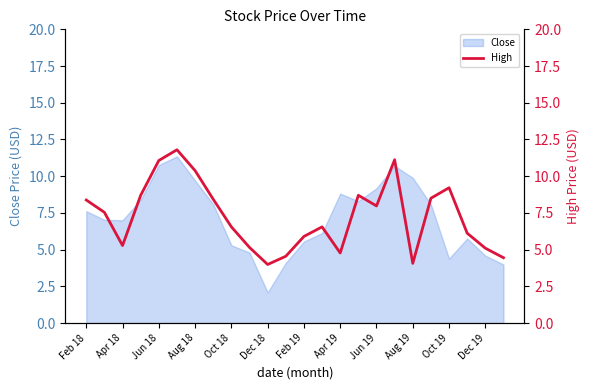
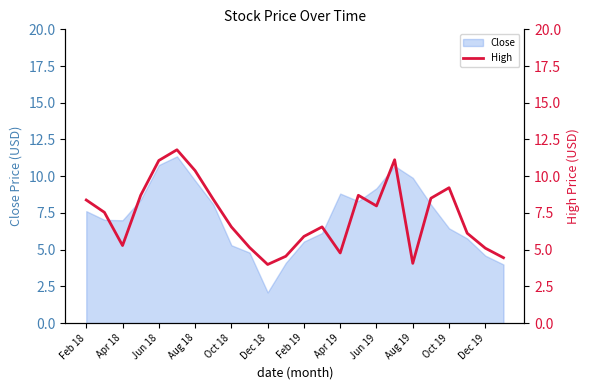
  {
    "Close": {
      "Feb 18": 7.6,
      "Apr 18": 7.0,
      "Jun 18": 10.8,
      "Aug 18": 9.7,
      "Oct 18": 5.3,
      "Dec 18": 2.1,
      "Feb 19": 5.6,
      "Apr 19": 8.8,
      "Jun 19": 9.2,
      "Aug 19": 9.9,
-     "Oct 19": 4.4,
+     "Oct 19": 6.4,
      "Dec 19": 4.6
    },
    "High": {
      "Feb 18": 8.4,
      "Apr 18": 5.3,
      "Jun 18": 11.1,
      "Aug 18": 10.4,
      "Oct 18": 6.6,
      "Dec 18": 4.0,
      "Feb 19": 5.9,
      "Apr 19": 4.8,
      "Jun 19": 8.0,
      "Aug 19": 4.1,
      "Oct 19": 9.2,
      "Dec 19": 5.1
    }
  }
